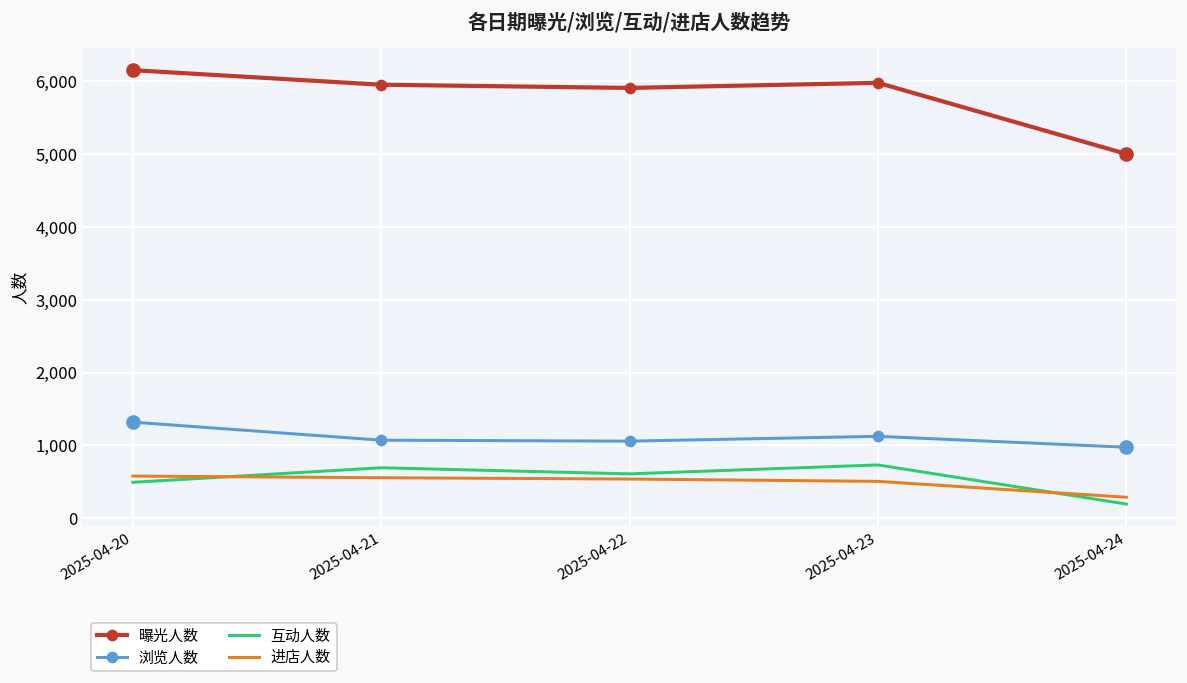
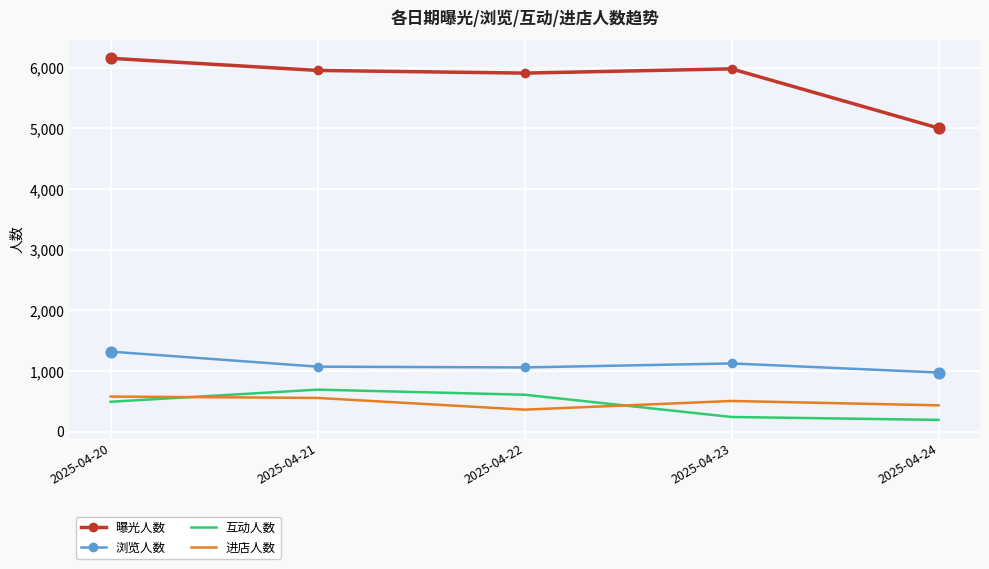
  {
    "互动人数": {
      "2025-04-20": 500,
      "2025-04-21": 700,
      "2025-04-22": 600,
-     "2025-04-23": 700,
+     "2025-04-23": 200,
      "2025-04-24": 200
    },
    "进店人数": {
      "2025-04-20": 600,
      "2025-04-21": 600,
-     "2025-04-22": 500,
+     "2025-04-22": 400,
      "2025-04-23": 500,
-     "2025-04-24": 300
+     "2025-04-24": 400
    }
  }
